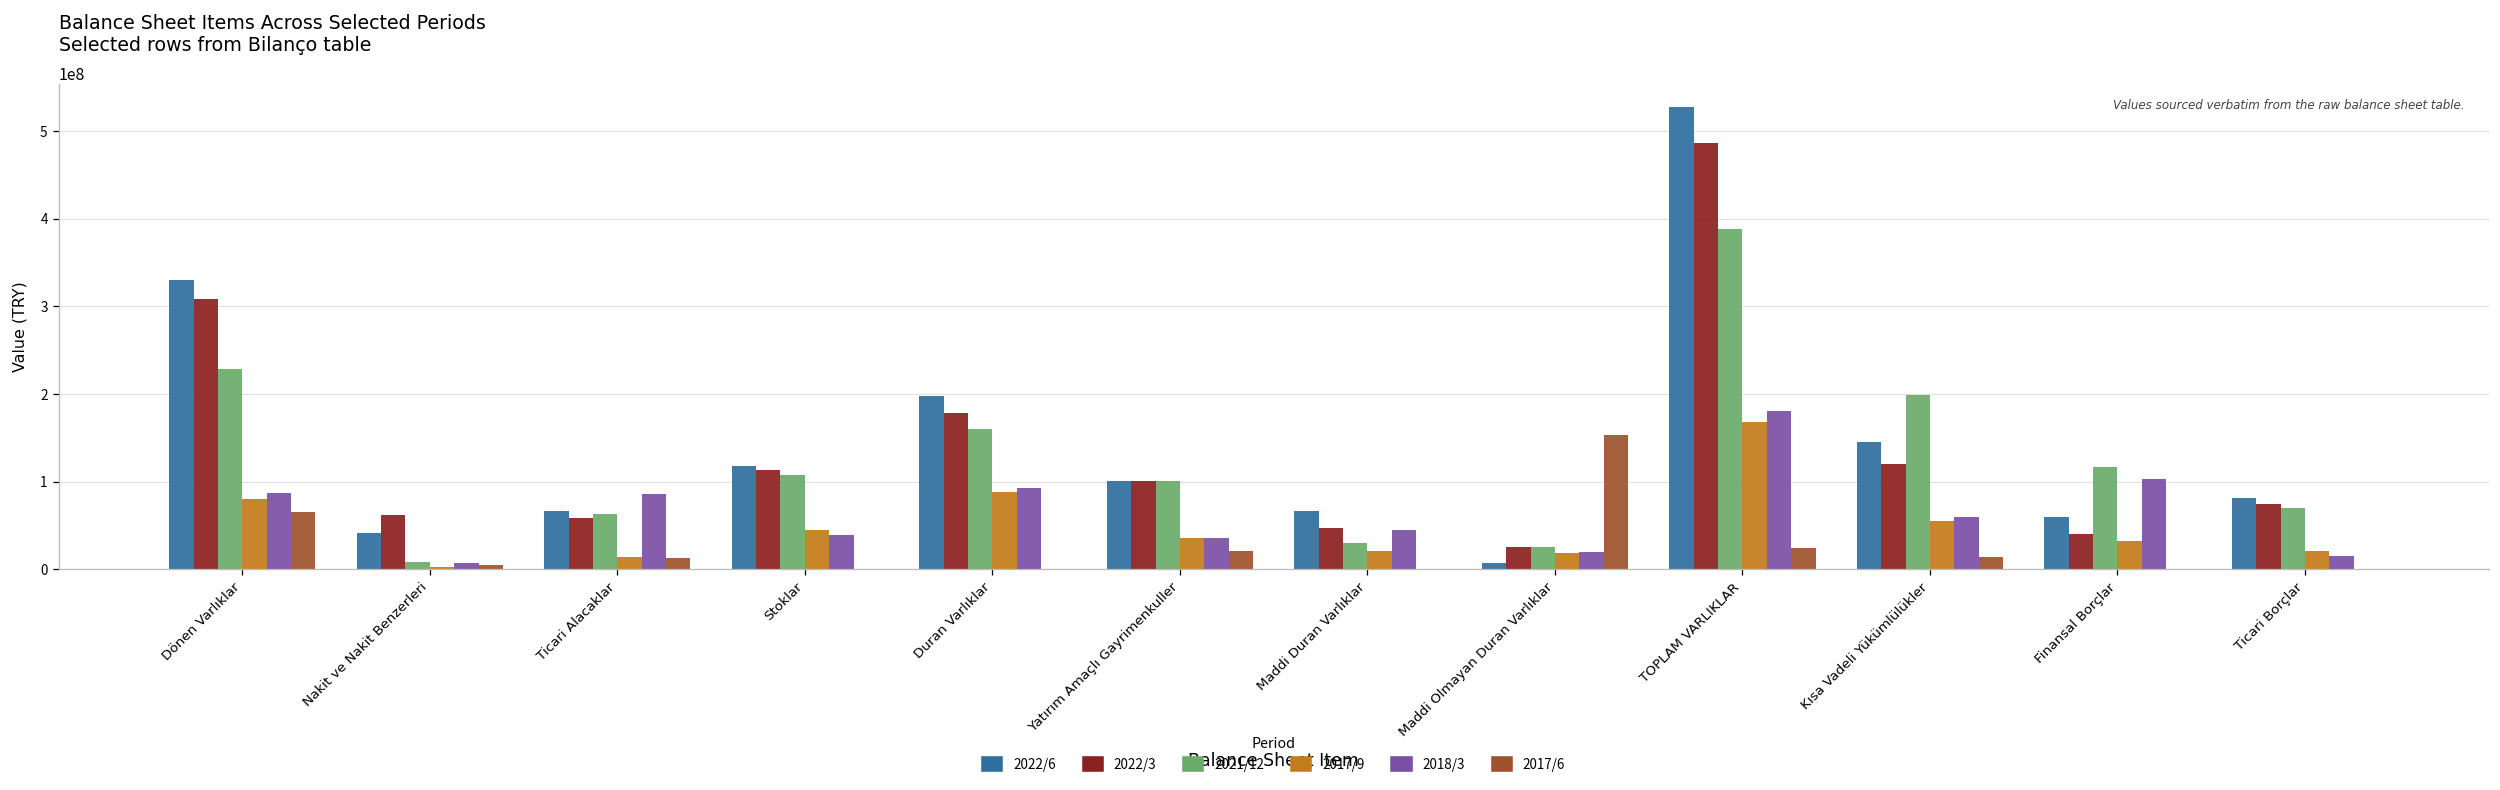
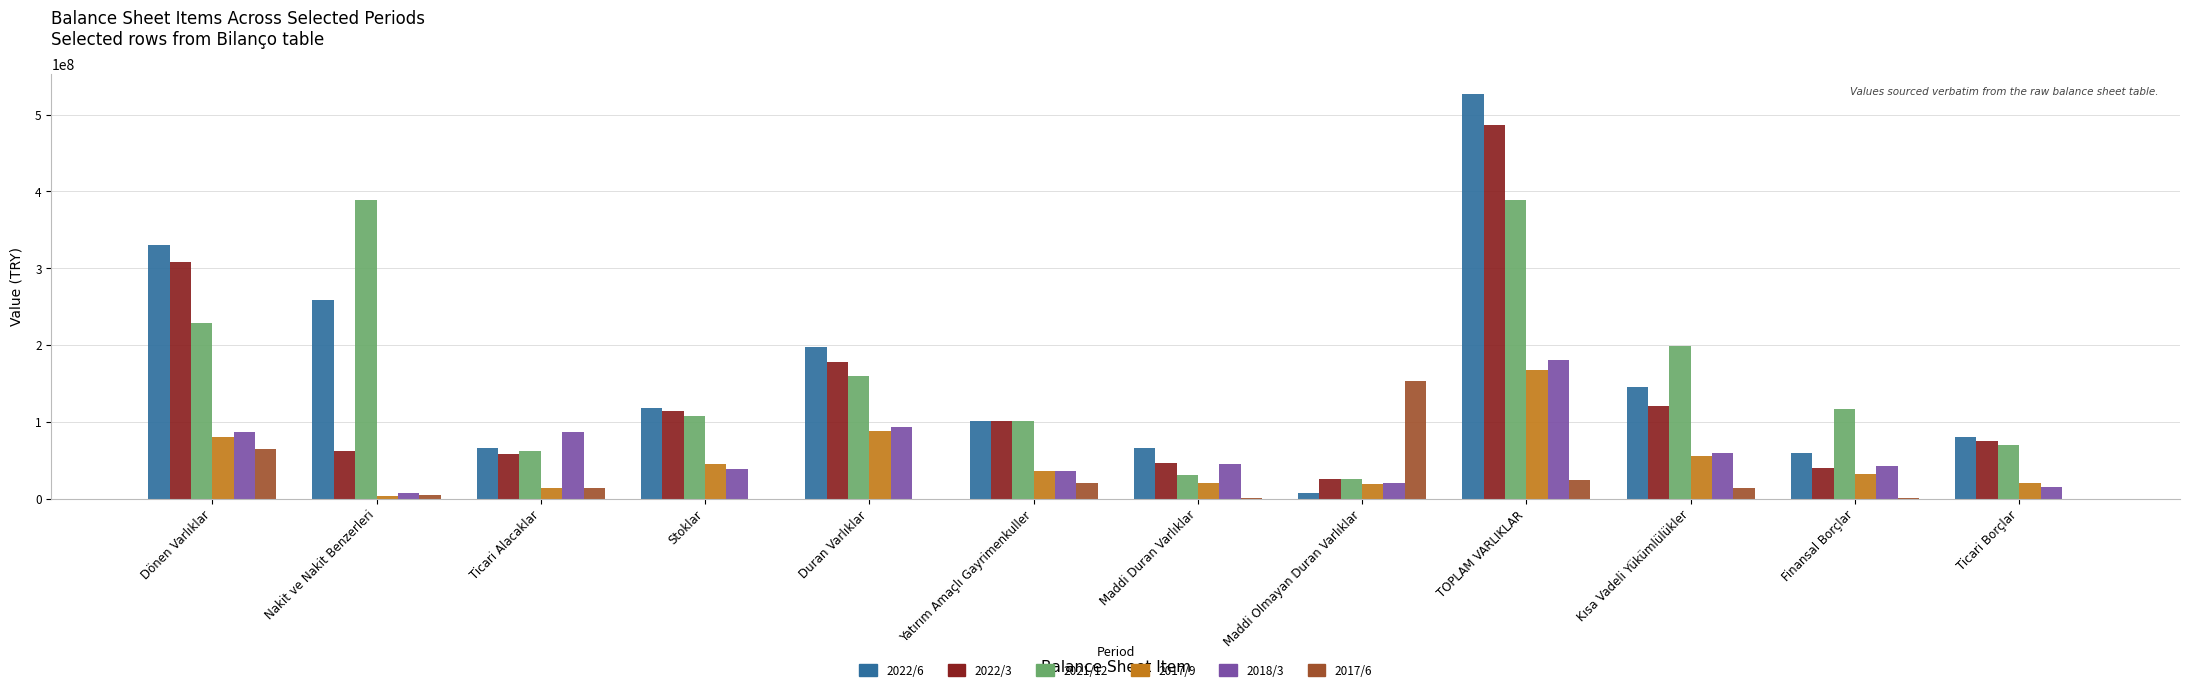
  {
    "2022/6": {
      "Dönen Varlıklar": 330000000,
-     "Nakit ve Nakit Benzerleri": 40000000,
+     "Nakit ve Nakit Benzerleri": 260000000,
      "Ticari Alacaklar": 70000000,
      "Stoklar": 120000000,
      "Duran Varlıklar": 200000000,
      "Yatırım Amaçlı Gayrimenkuller": 100000000,
      "Maddi Duran Varlıklar": 70000000,
      "Maddi Olmayan Duran Varlıklar": 10000000,
      "TOPLAM VARLIKLAR": 530000000,
      "Kısa Vadeli Yükümlülükler": 150000000,
      "Finansal Borçlar": 60000000,
      "Ticari Borçlar": 80000000
    },
    "2021/12": {
      "Dönen Varlıklar": 230000000,
-     "Nakit ve Nakit Benzerleri": 10000000,
+     "Nakit ve Nakit Benzerleri": 390000000,
      "Ticari Alacaklar": 60000000,
      "Stoklar": 110000000,
      "Duran Varlıklar": 160000000,
      "Yatırım Amaçlı Gayrimenkuller": 100000000,
      "Maddi Duran Varlıklar": 30000000,
      "Maddi Olmayan Duran Varlıklar": 30000000,
      "TOPLAM VARLIKLAR": 390000000,
      "Kısa Vadeli Yükümlülükler": 200000000,
      "Finansal Borçlar": 120000000,
      "Ticari Borçlar": 70000000
    },
    "2018/3": {
      "Dönen Varlıklar": 90000000,
      "Nakit ve Nakit Benzerleri": 10000000,
      "Ticari Alacaklar": 90000000,
      "Stoklar": 40000000,
      "Duran Varlıklar": 90000000,
      "Yatırım Amaçlı Gayrimenkuller": 40000000,
      "Maddi Duran Varlıklar": 50000000,
      "Maddi Olmayan Duran Varlıklar": 20000000,
      "TOPLAM VARLIKLAR": 180000000,
      "Kısa Vadeli Yükümlülükler": 60000000,
-     "Finansal Borçlar": 100000000,
+     "Finansal Borçlar": 40000000,
      "Ticari Borçlar": 20000000
    }
  }
